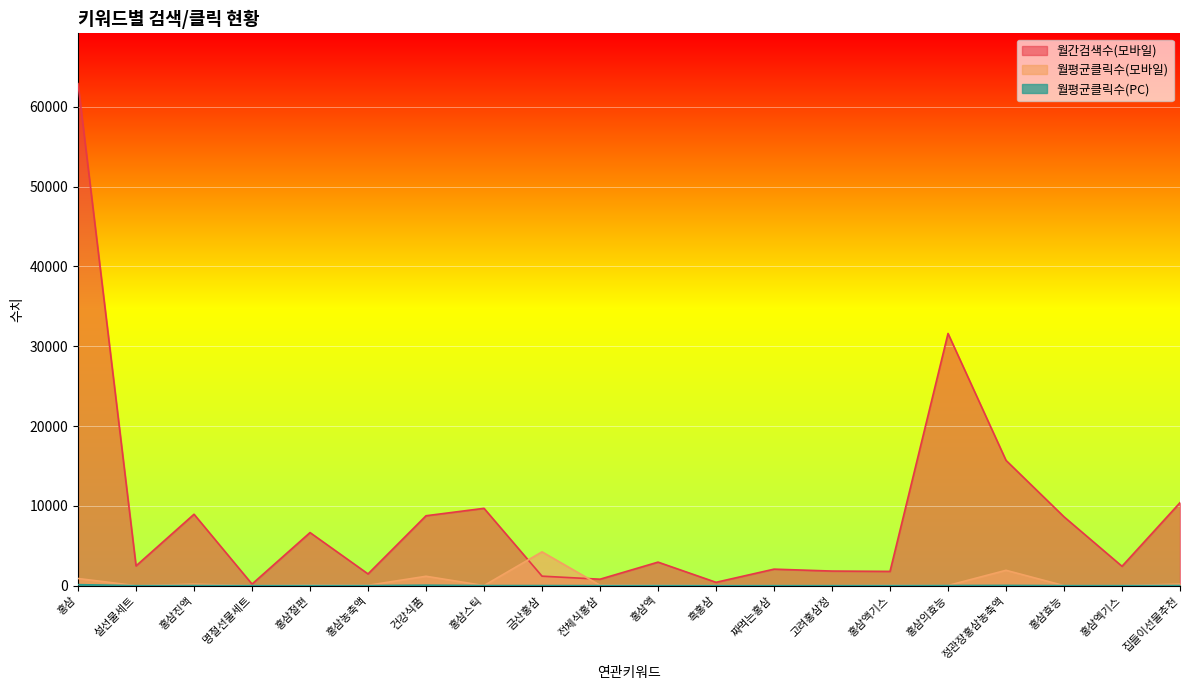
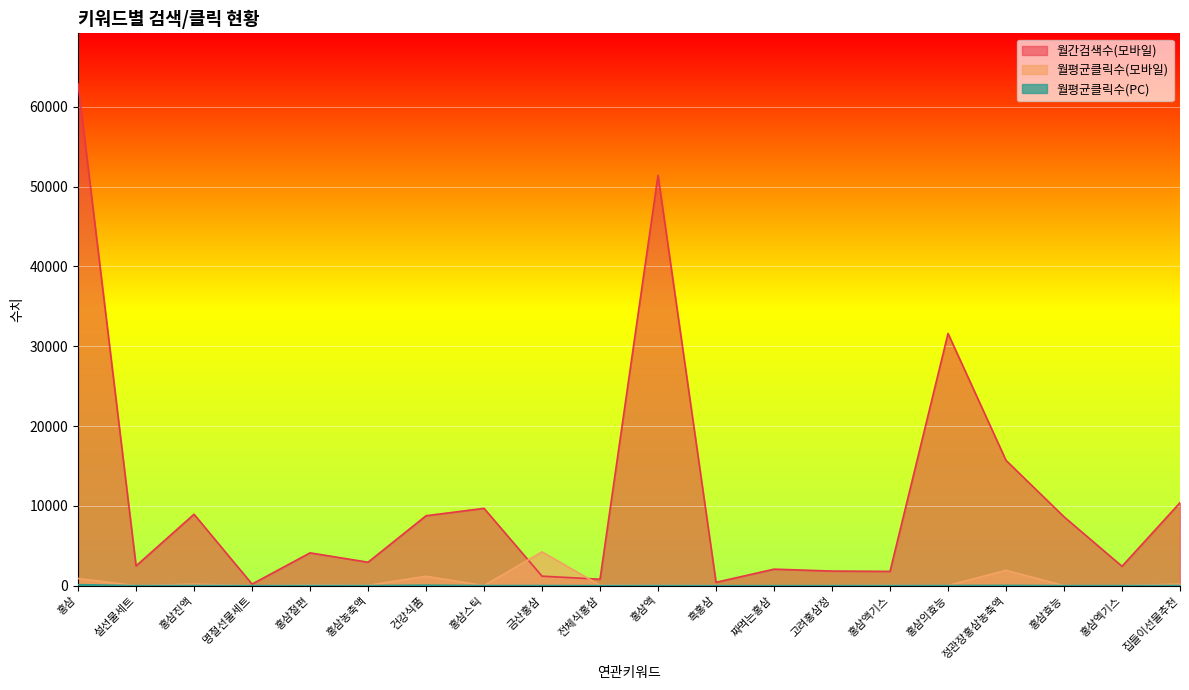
  {
    "월간검색수(모바일)": {
      "홍삼": 63000,
      "설선물세트": 2000,
      "홍삼진액": 9000,
-     "홍삼절편": 7000,
-     "홍삼농축액": 1000,
+     "홍삼절편": 4000,
+     "홍삼농축액": 3000,
      "건강식품": 9000,
      "홍삼스틱": 10000,
      "금산홍삼": 1000,
      "전체식홍삼": 1000,
-     "홍삼액": 3000,
+     "홍삼액": 51000,
      "흑홍삼": 0,
      "짜먹는홍삼": 2000,
      "고려홍삼정": 2000,
      "홍삼액기스": 2000,
      "홍삼의효능": 32000,
      "정관장홍삼농축액": 16000,
      "홍삼효능": 9000,
      "홍삼엑기스": 2000,
      "집들이선물추천": 10000
    },
    "월평균클릭수(모바일)": {
      "홍삼": 1000,
      "건강식품": 1000,
      "금산홍삼": 4000,
      "정관장홍삼농축액": 2000
    },
    "월평균클릭수(PC)": {
      "홍삼": 0,
      "건강식품": 0,
      "금산홍삼": 0,
      "정관장홍삼농축액": 0
    }
  }
